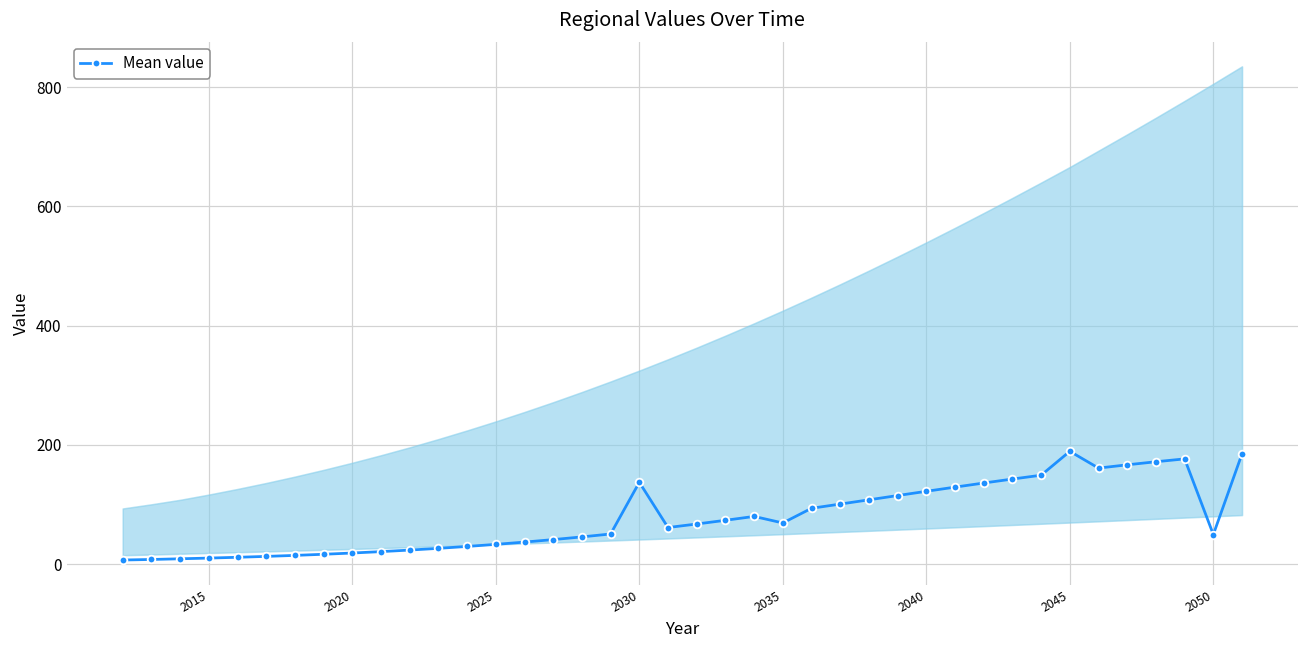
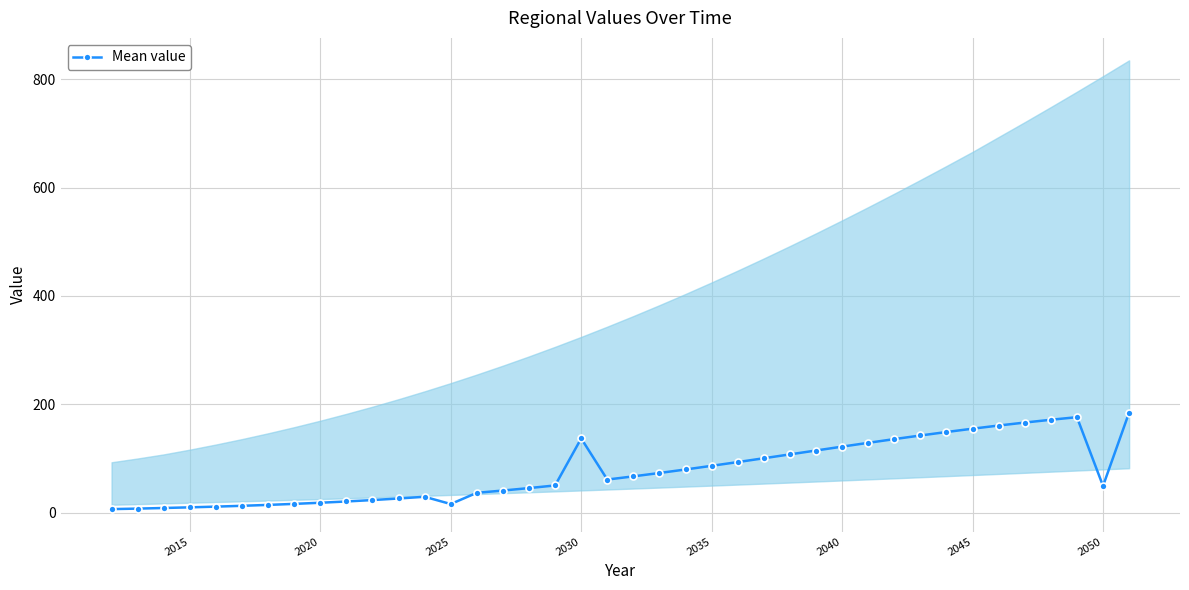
  {
    "Mean value": {
      "2015": 10,
      "2020": 20,
-     "2025": 30,
+     "2025": 20,
      "2030": 140,
-     "2035": 70,
+     "2035": 90,
      "2040": 120,
-     "2045": 190,
+     "2045": 160,
      "2050": 50
    }
  }
